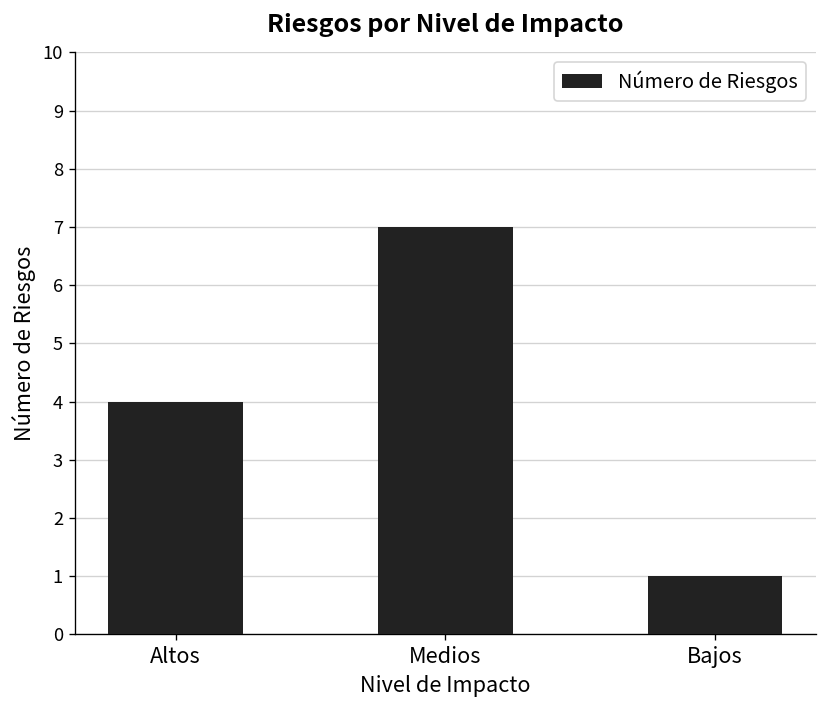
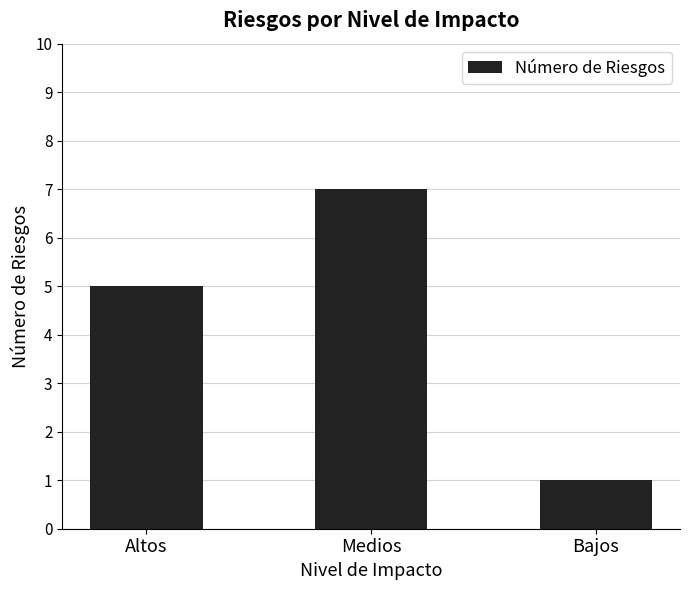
  {
-   "Altos": 4,
+   "Altos": 5,
    "Medios": 7,
    "Bajos": 1
  }
